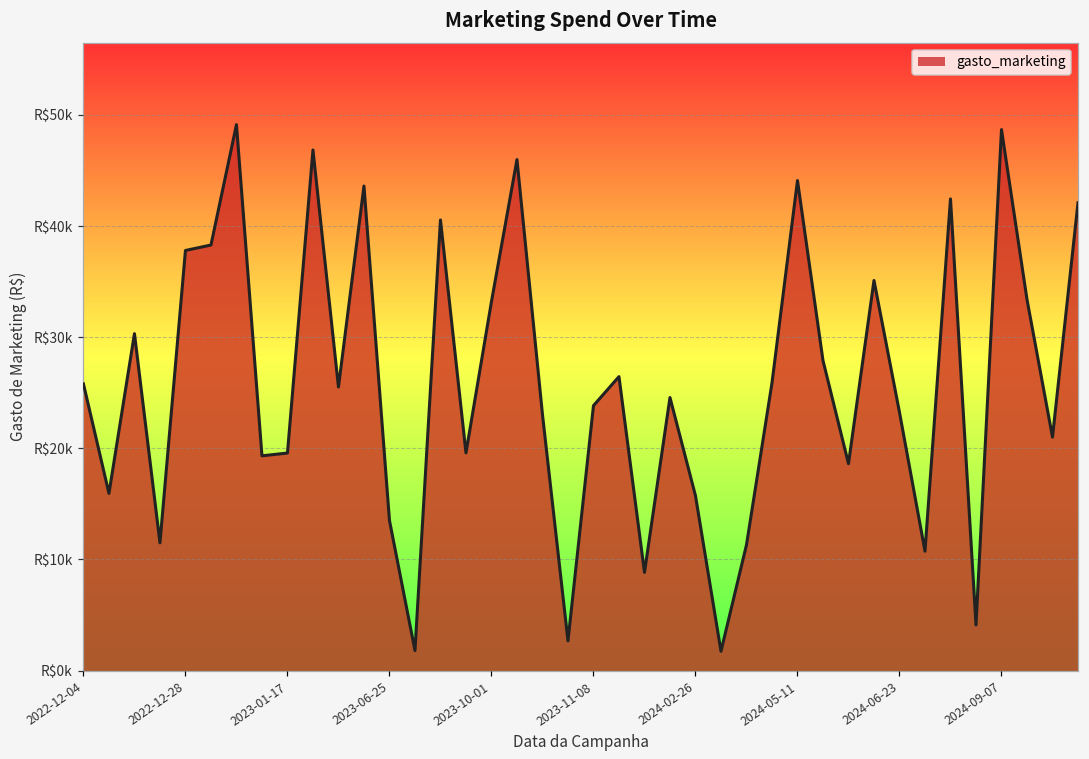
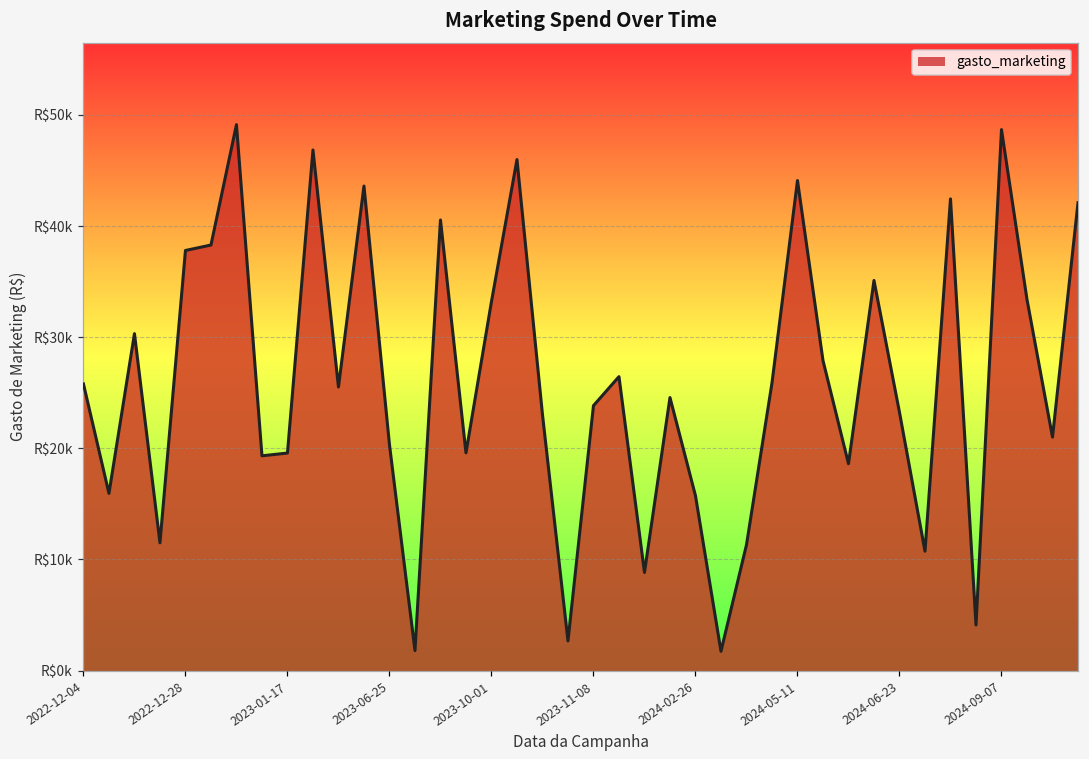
  {
    "2023-01-17": "R$19600",
-   "2023-06-25": "R$13500",
+   "2023-06-25": "R$20300",
    "2023-10-01": "R$33200"
  }
